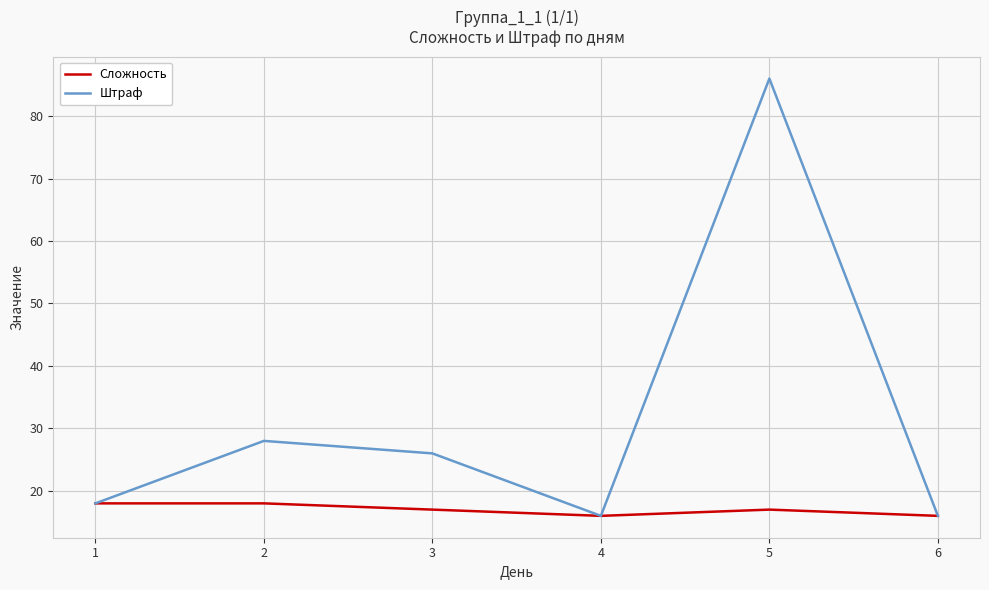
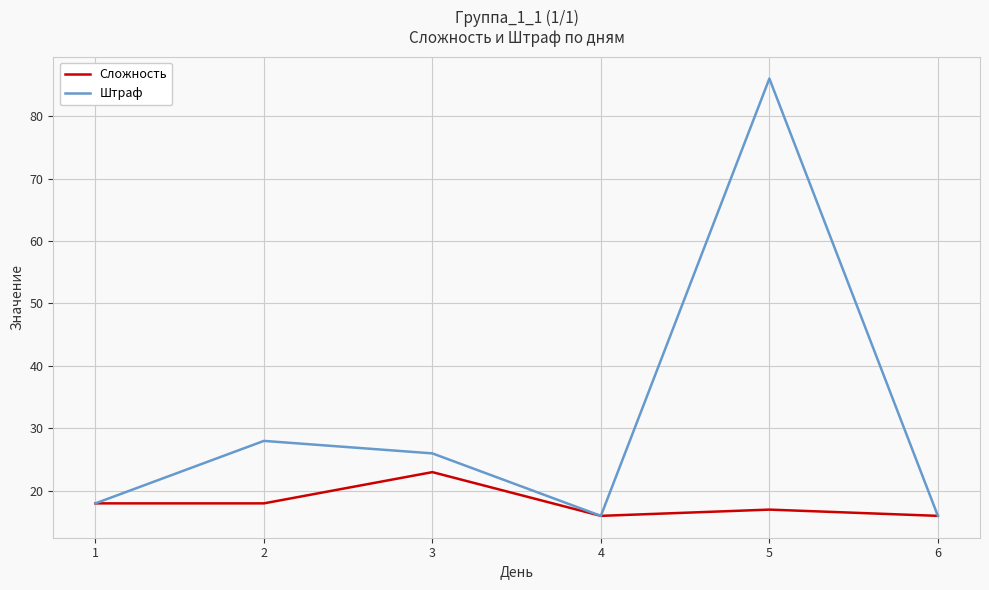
  {
    "Сложность": {
      "2": 18,
-     "3": 17,
+     "3": 23,
      "5": 17
    },
    "Штраф": {
      "2": 28,
      "3": 26,
      "5": 86
    }
  }
